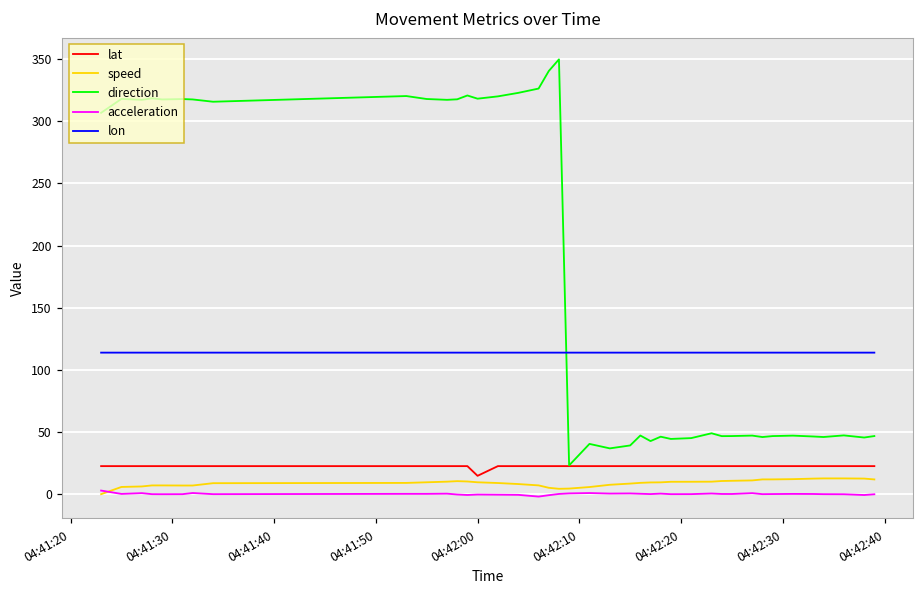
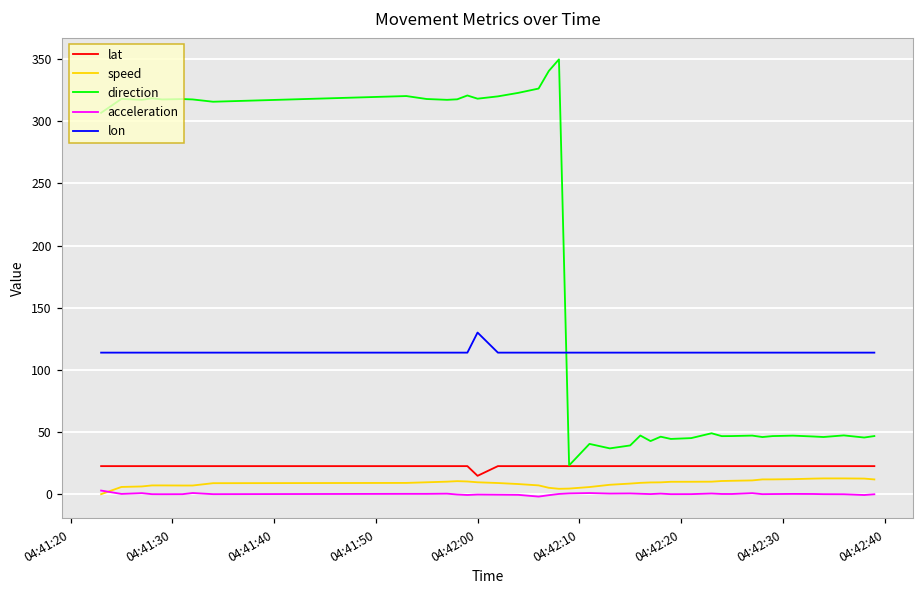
  {
    "lat": {
      "04:42:00": 15
    },
    "speed": {
      "04:42:00": 10
    },
    "direction": {
      "04:42:00": 318
    },
    "acceleration": {
      "04:42:00": 0
    },
    "lon": {
-     "04:42:00": 114
+     "04:42:00": 130
    }
  }
